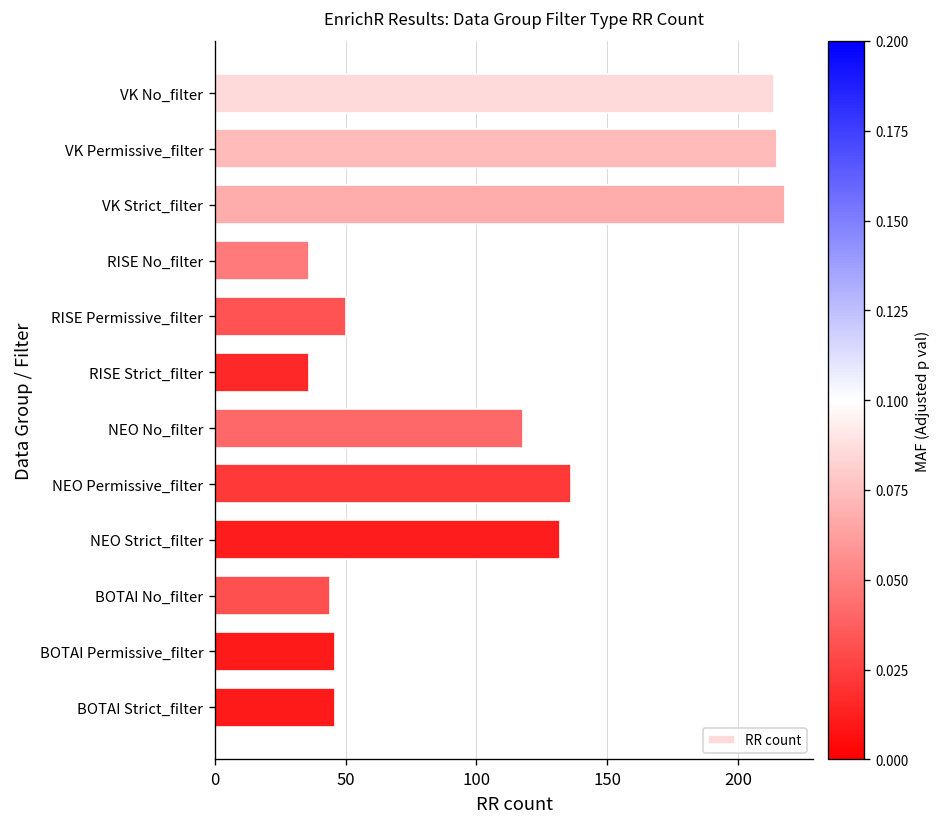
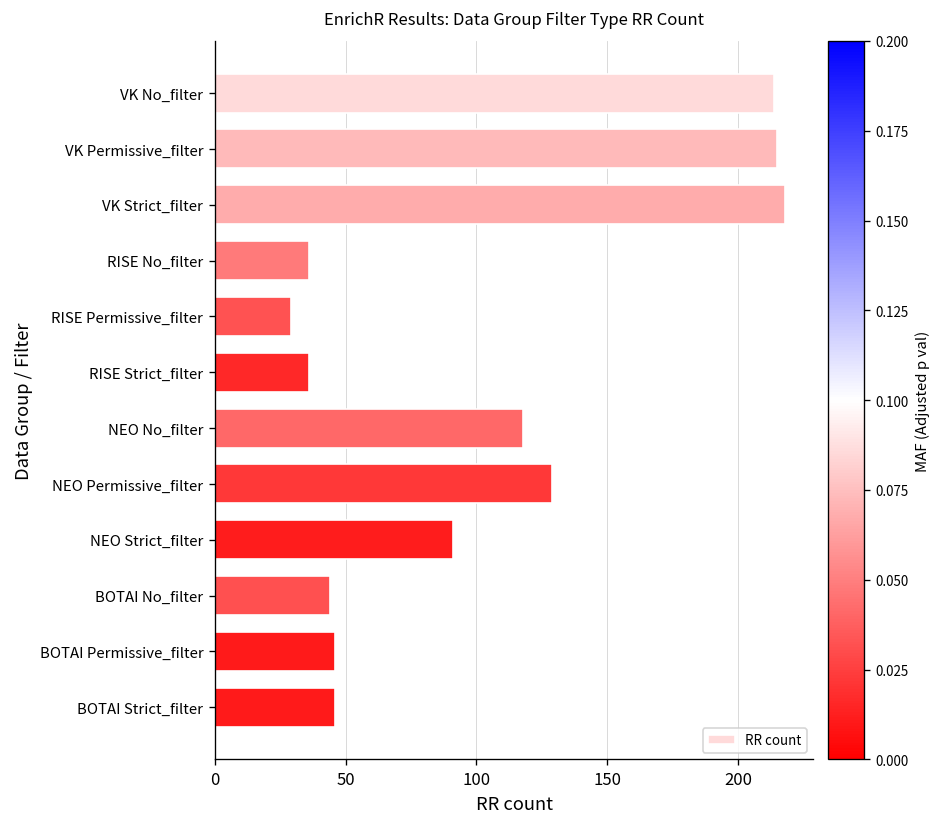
  {
    "VK No_filter": 214,
    "VK Permissive_filter": 215,
    "VK Strict_filter": 218,
    "RISE No_filter": 36,
-   "RISE Permissive_filter": 50,
+   "RISE Permissive_filter": 29,
    "RISE Strict_filter": 36,
    "NEO No_filter": 118,
-   "NEO Permissive_filter": 136,
-   "NEO Strict_filter": 132,
+   "NEO Permissive_filter": 129,
+   "NEO Strict_filter": 91,
    "BOTAI No_filter": 44,
    "BOTAI Permissive_filter": 46,
    "BOTAI Strict_filter": 46
  }
